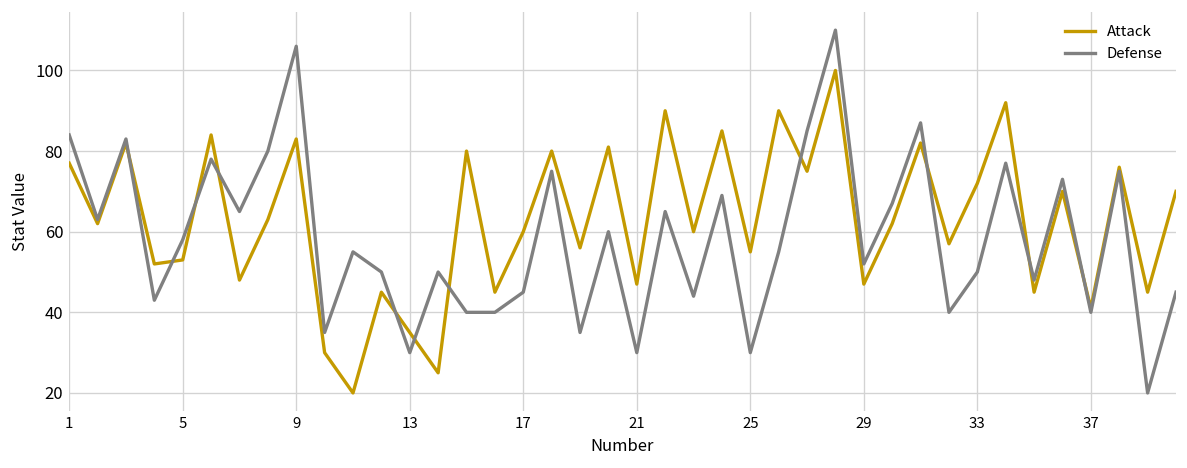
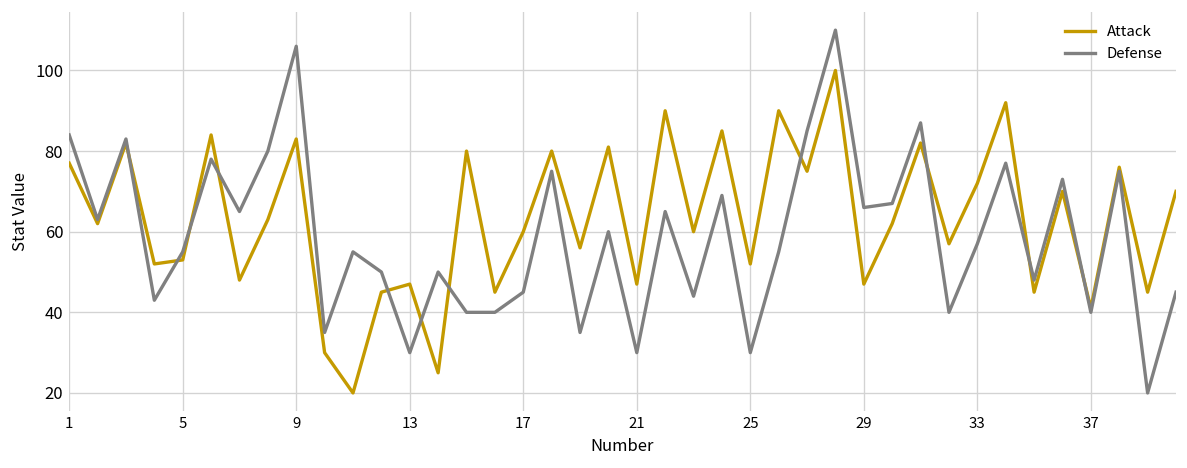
  {
    "Attack": {
      "1": 77,
      "5": 53,
      "9": 83,
-     "13": 35,
+     "13": 47,
      "17": 60,
      "21": 47,
-     "25": 55,
+     "25": 52,
      "29": 47,
      "33": 72,
      "37": 41
    },
    "Defense": {
      "1": 84,
-     "5": 58,
+     "5": 55,
      "9": 106,
      "13": 30,
      "17": 45,
      "21": 30,
      "25": 30,
-     "29": 52,
-     "33": 50,
+     "29": 66,
+     "33": 57,
      "37": 40
    }
  }
